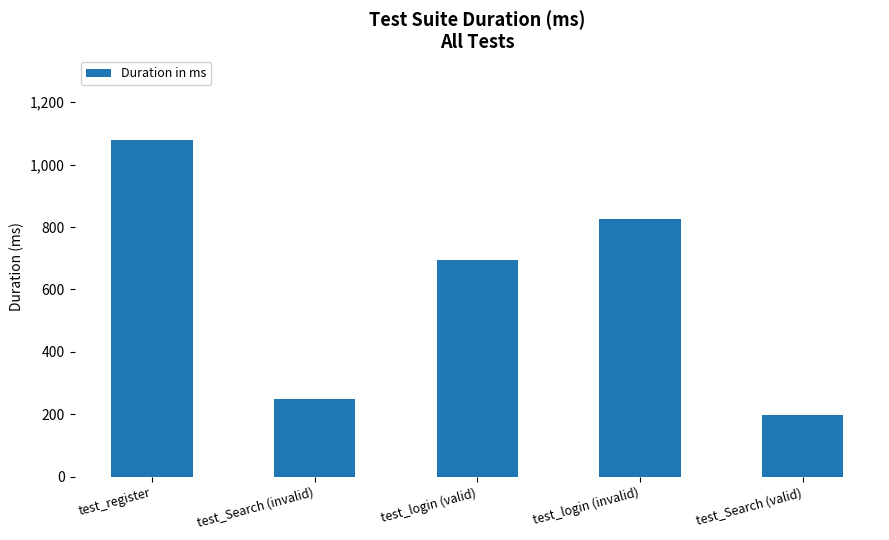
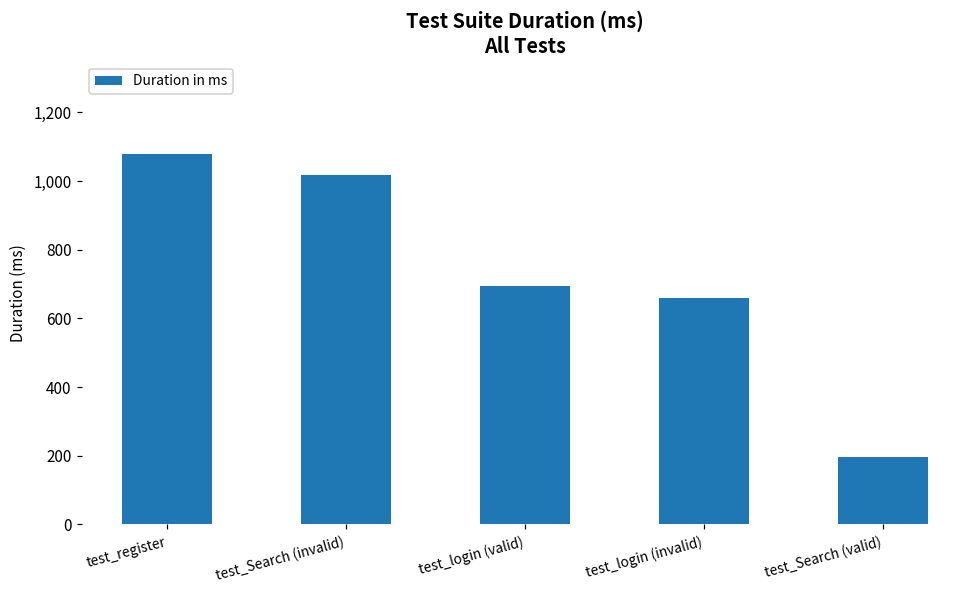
  {
    "test_register": "1,080",
-   "test_Search (invalid)": "250",
+   "test_Search (invalid)": "1,020",
    "test_login (valid)": "690",
-   "test_login (invalid)": "830",
+   "test_login (invalid)": "660",
    "test_Search (valid)": "200"
  }
